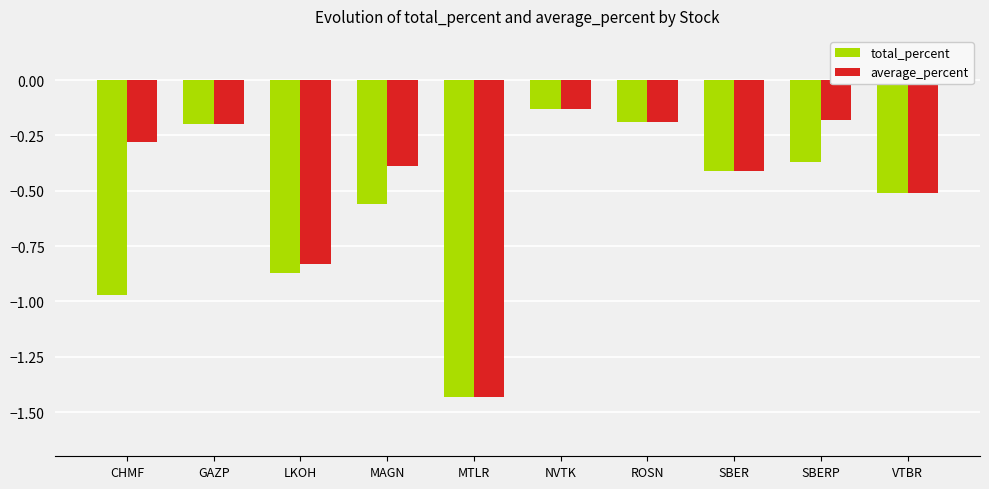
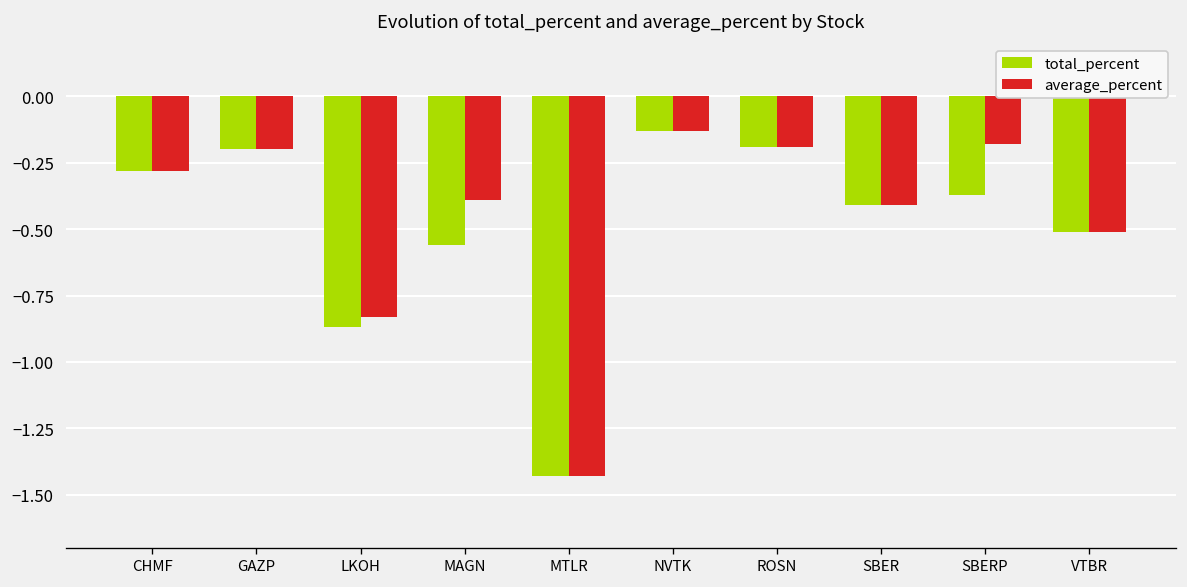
  {
    "total_percent": {
-     "CHMF": -0.97,
+     "CHMF": -0.28,
      "GAZP": -0.20,
      "LKOH": -0.87,
      "MAGN": -0.56,
      "MTLR": -1.43,
      "NVTK": -0.13,
      "ROSN": -0.19,
      "SBER": -0.41,
      "SBERP": -0.37,
      "VTBR": -0.51
    },
    "average_percent": {
      "CHMF": -0.28,
      "GAZP": -0.20,
      "LKOH": -0.83,
      "MAGN": -0.39,
      "MTLR": -1.43,
      "NVTK": -0.13,
      "ROSN": -0.19,
      "SBER": -0.41,
      "SBERP": -0.18,
      "VTBR": -0.51
    }
  }
